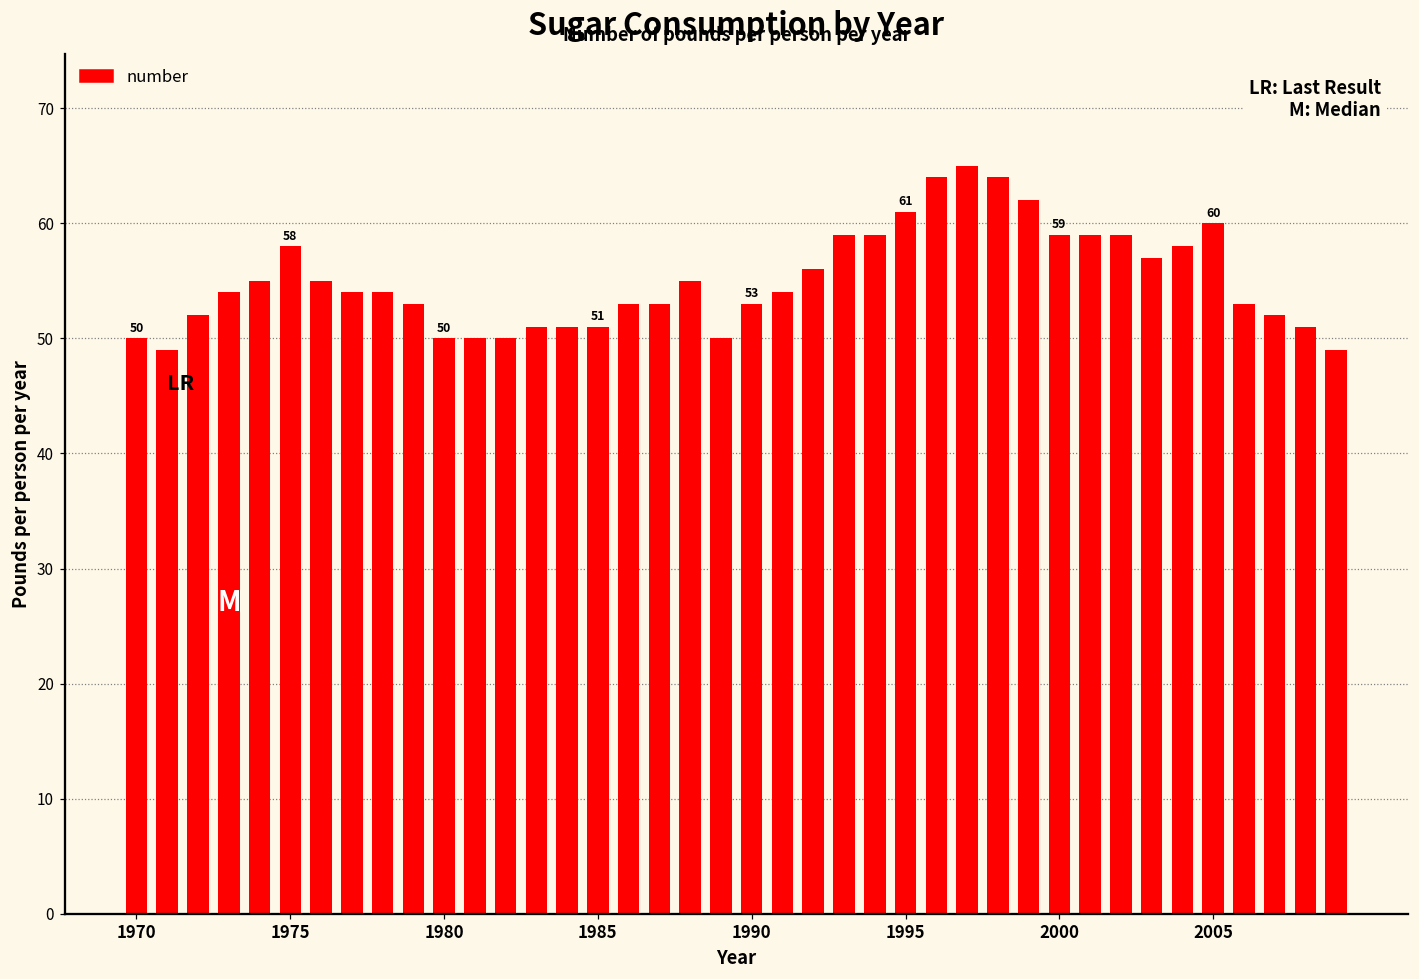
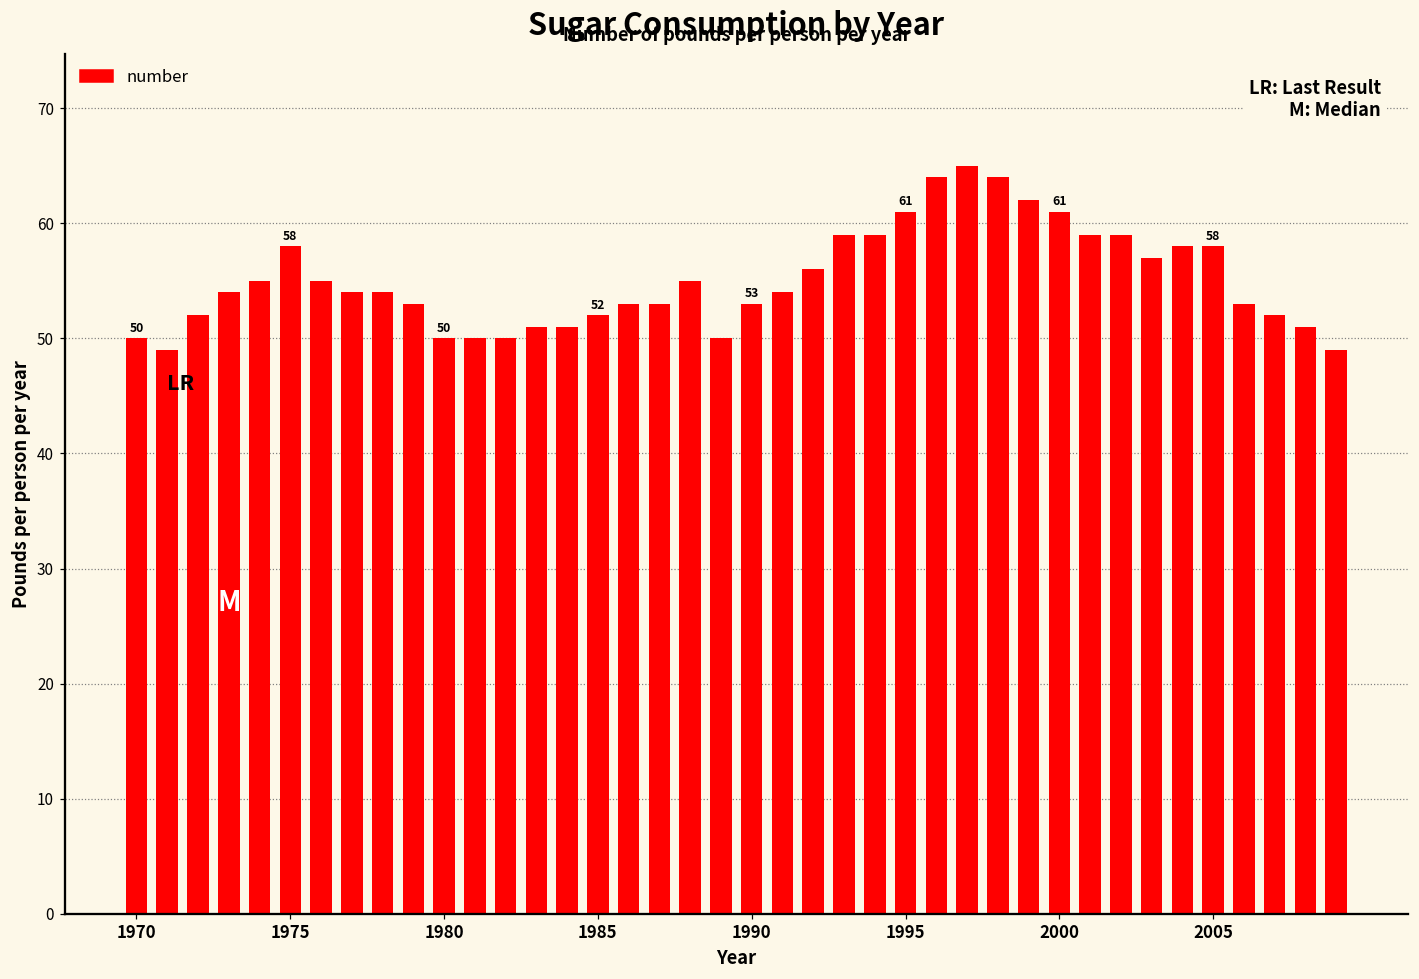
  {
    "1970": 50,
    "1975": 58,
    "1980": 50,
-   "1985": 51,
+   "1985": 52,
    "1990": 53,
    "1995": 61,
-   "2000": 59,
-   "2005": 60
+   "2000": 61,
+   "2005": 58
  }
